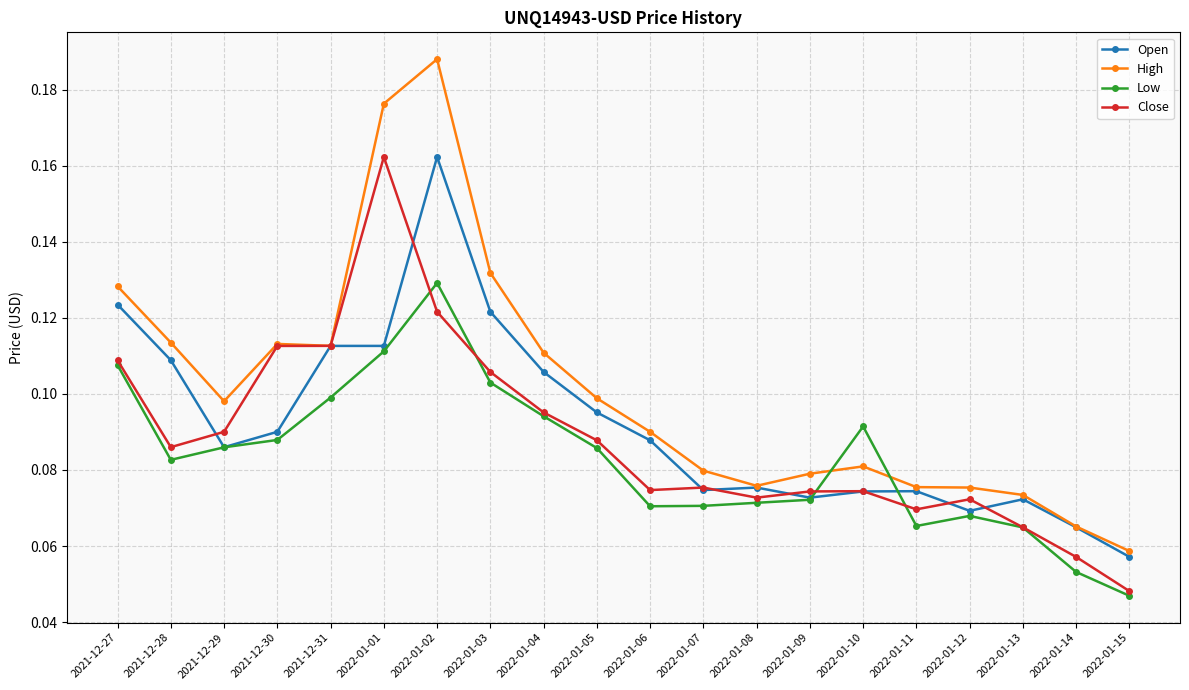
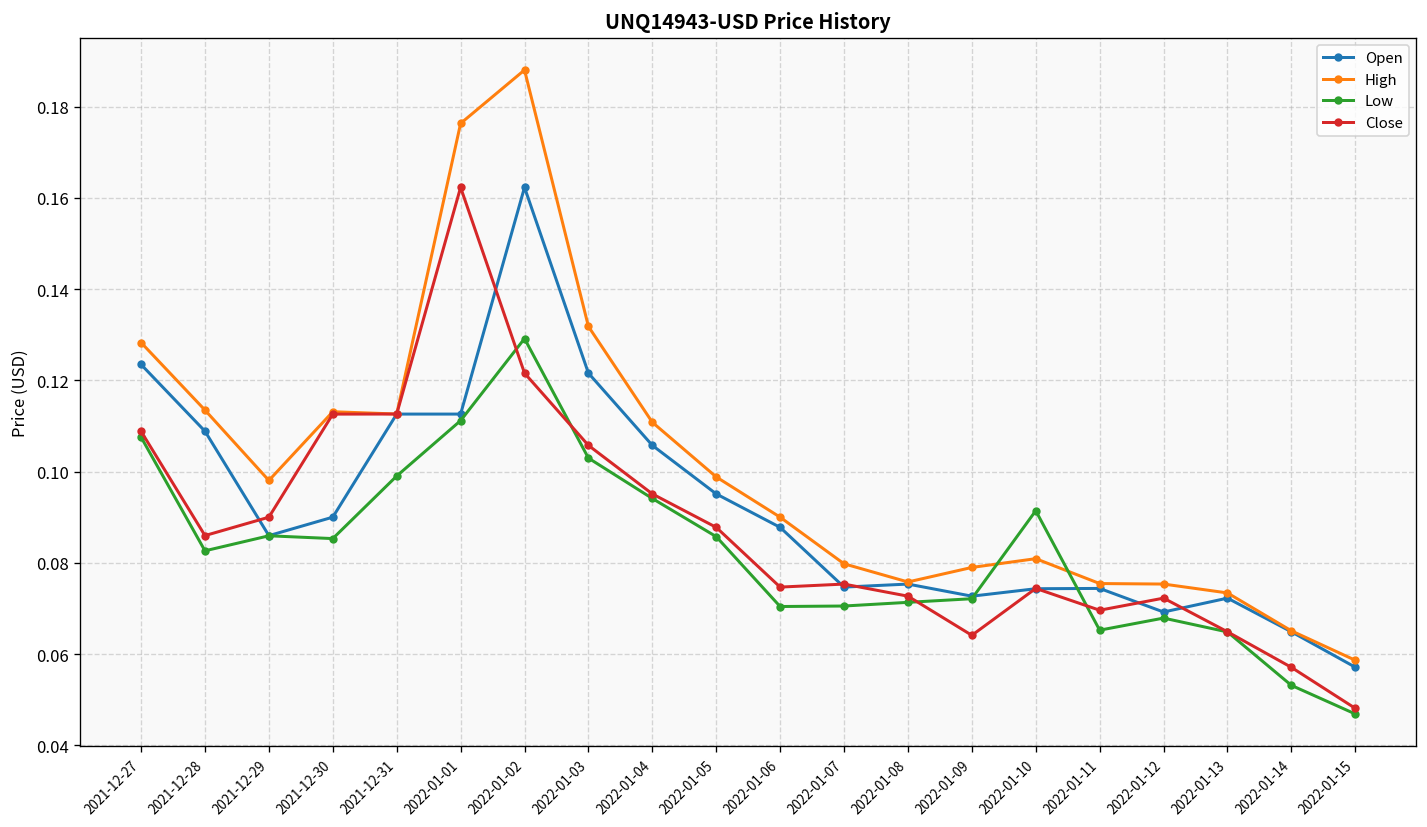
  {
    "Open": {
      "2021-12-27": 0.123,
      "2021-12-28": 0.109,
      "2021-12-30": 0.090,
      "2022-01-01": 0.113,
      "2022-01-02": 0.162,
      "2022-01-03": 0.122,
      "2022-01-04": 0.106,
      "2022-01-05": 0.095,
      "2022-01-06": 0.088,
      "2022-01-11": 0.074,
      "2022-01-12": 0.069,
      "2022-01-13": 0.072,
      "2022-01-15": 0.057
    },
    "High": {
      "2021-12-27": 0.128,
      "2021-12-28": 0.113,
      "2021-12-29": 0.098,
      "2022-01-01": 0.176,
      "2022-01-02": 0.188,
      "2022-01-03": 0.132,
      "2022-01-04": 0.111,
      "2022-01-05": 0.099,
      "2022-01-06": 0.090,
      "2022-01-07": 0.080,
      "2022-01-09": 0.079,
      "2022-01-10": 0.081,
      "2022-01-11": 0.075,
      "2022-01-12": 0.075,
      "2022-01-13": 0.073,
      "2022-01-15": 0.059
    },
    "Low": {
      "2021-12-27": 0.108,
      "2021-12-28": 0.083,
-     "2021-12-30": 0.088,
+     "2021-12-30": 0.085,
      "2021-12-31": 0.099,
      "2022-01-01": 0.111,
      "2022-01-02": 0.129,
      "2022-01-03": 0.103,
      "2022-01-04": 0.094,
      "2022-01-05": 0.086,
      "2022-01-06": 0.070,
      "2022-01-07": 0.071,
      "2022-01-08": 0.071,
      "2022-01-10": 0.091,
      "2022-01-11": 0.065,
      "2022-01-12": 0.068,
      "2022-01-14": 0.053,
      "2022-01-15": 0.047
    },
    "Close": {
      "2021-12-27": 0.109,
      "2021-12-28": 0.086,
      "2021-12-29": 0.090,
      "2022-01-01": 0.162,
      "2022-01-02": 0.122,
      "2022-01-03": 0.106,
      "2022-01-04": 0.095,
      "2022-01-05": 0.088,
      "2022-01-06": 0.075,
      "2022-01-08": 0.073,
-     "2022-01-09": 0.074,
+     "2022-01-09": 0.064,
      "2022-01-11": 0.070,
      "2022-01-12": 0.072,
      "2022-01-14": 0.057,
      "2022-01-15": 0.048
    }
  }
